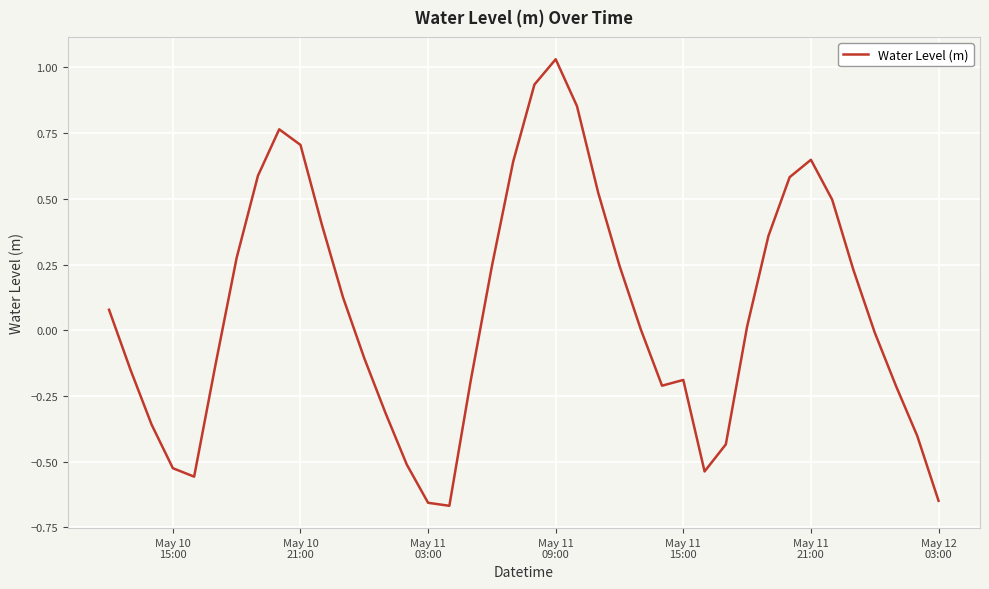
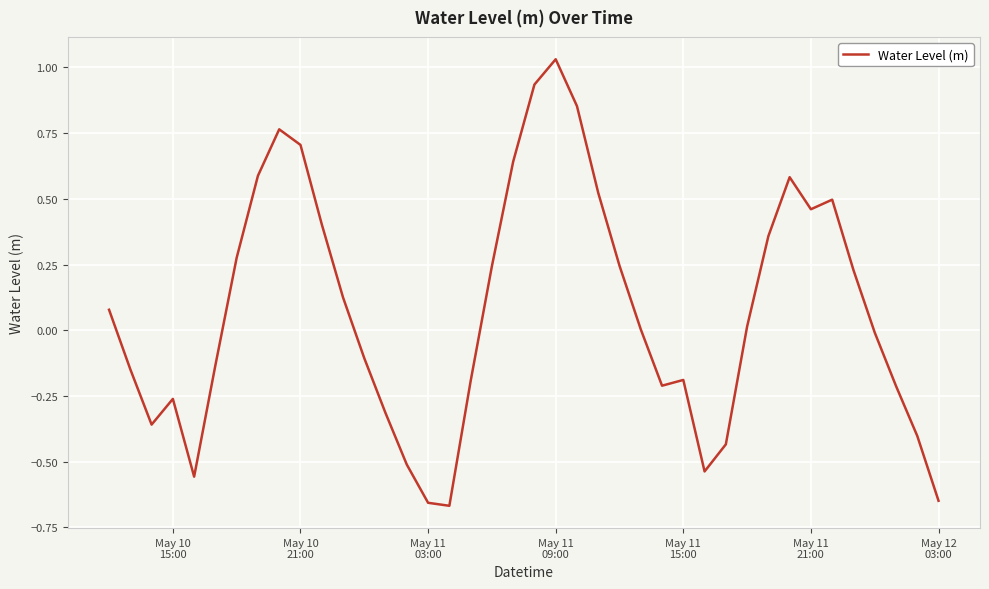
  {
-   "May 10 15:00": -0.52,
+   "May 10 15:00": -0.26,
    "May 10 21:00": 0.70,
    "May 11 03:00": -0.66,
    "May 11 09:00": 1.03,
    "May 11 15:00": -0.19,
-   "May 11 21:00": 0.65,
+   "May 11 21:00": 0.46,
    "May 12 03:00": -0.65
  }
